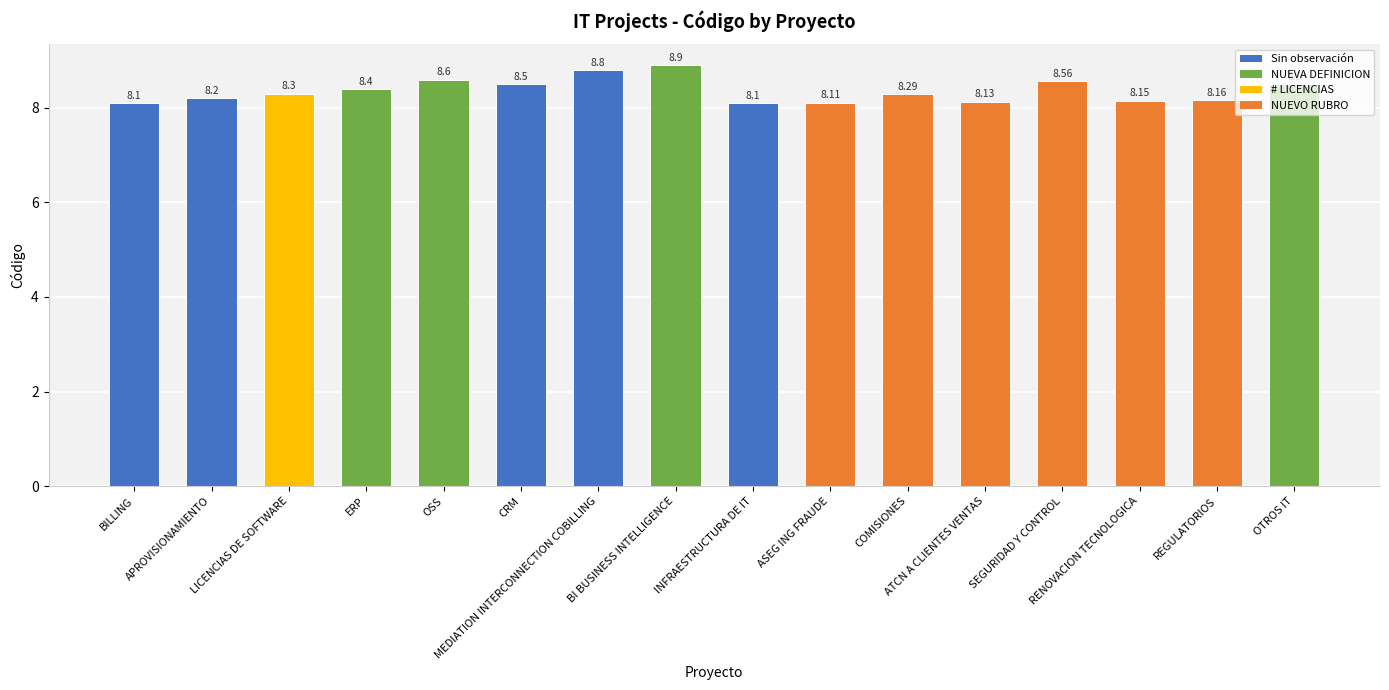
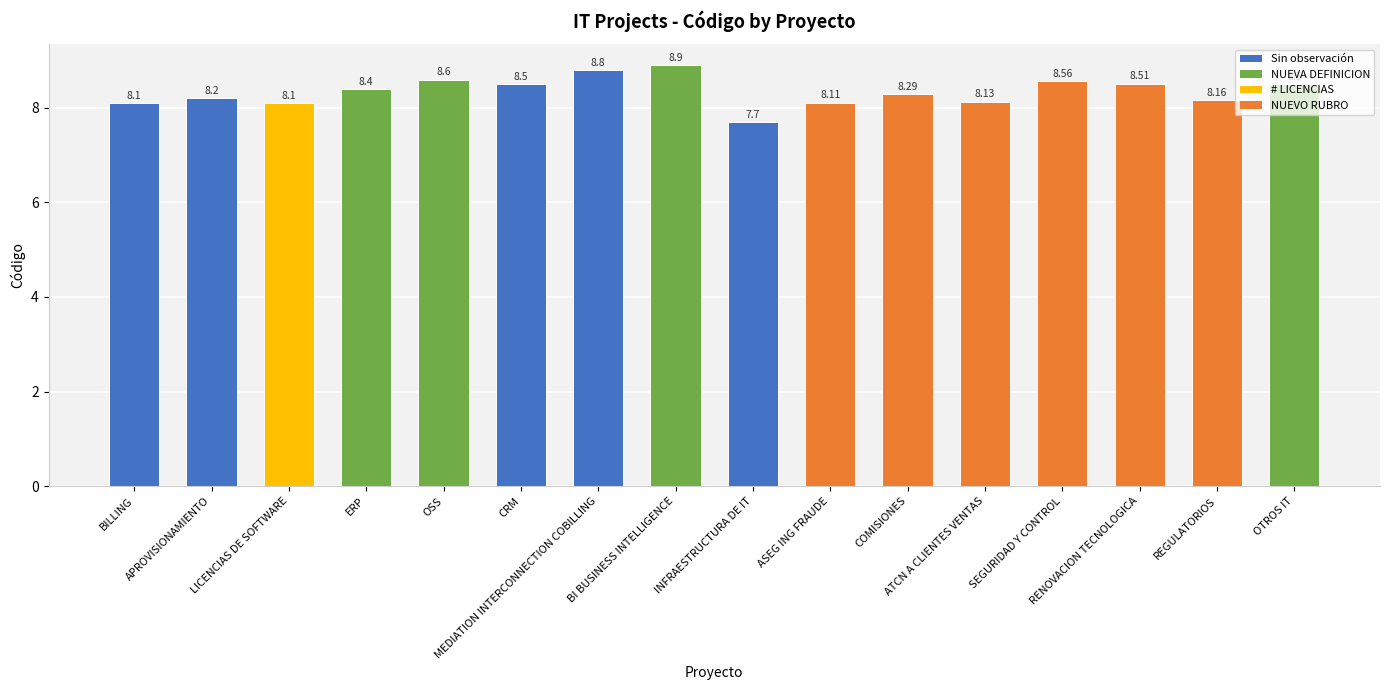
  {
    "BILLING": 8.1,
    "APROVISIONAMIENTO": 8.2,
-   "LICENCIAS DE SOFTWARE": 8.3,
+   "LICENCIAS DE SOFTWARE": 8.1,
    "ERP": 8.4,
    "OSS": 8.6,
    "CRM": 8.5,
    "MEDIATION INTERCONNECTION COBILLING": 8.8,
    "BI BUSINESS INTELLIGENCE": 8.9,
-   "INFRAESTRUCTURA DE IT": 8.1,
+   "INFRAESTRUCTURA DE IT": 7.7,
    "ASEG ING FRAUDE": 8.11,
    "COMISIONES": 8.29,
    "ATCN A CLIENTES VENTAS": 8.13,
    "SEGURIDAD Y CONTROL": 8.56,
-   "RENOVACION TECNOLOGICA": 8.15,
+   "RENOVACION TECNOLOGICA": 8.51,
    "REGULATORIOS": 8.16
  }
